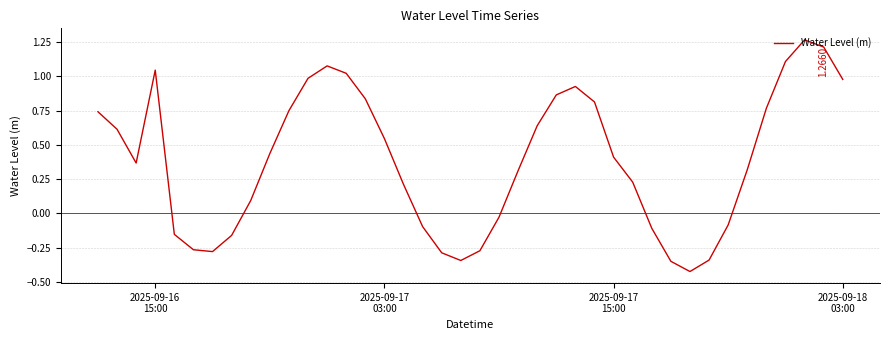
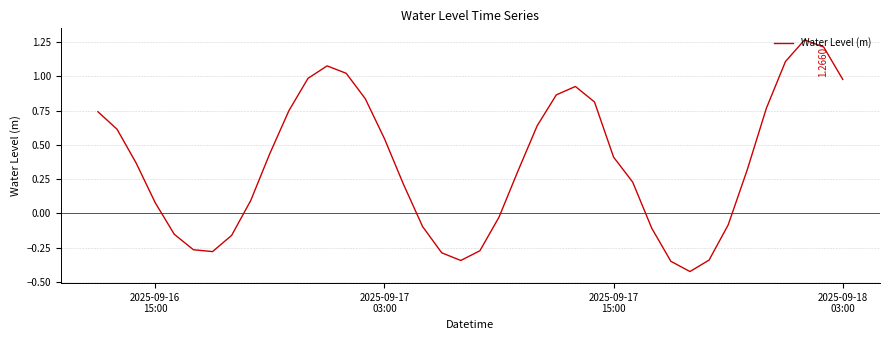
  {
-   "2025-09-16 15:00": 1.05,
+   "2025-09-16 15:00": 0.08,
    "2025-09-17 03:00": 0.55,
    "2025-09-17 15:00": 0.41,
    "2025-09-18 03:00": 0.98
  }
